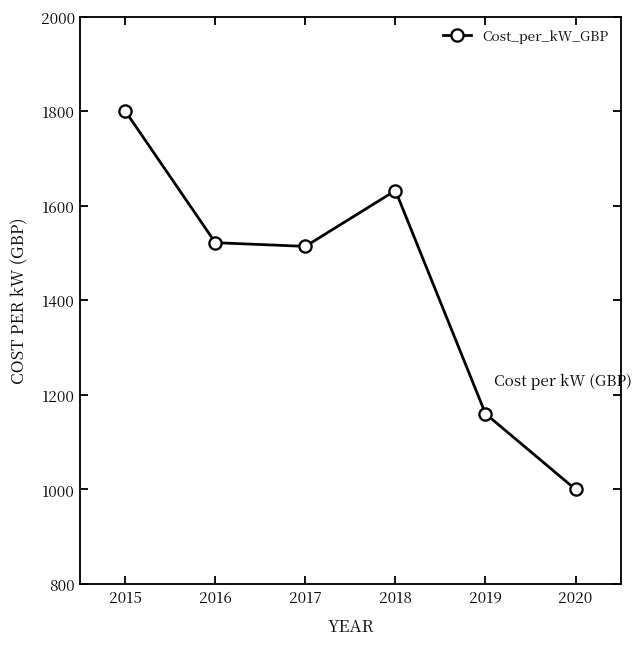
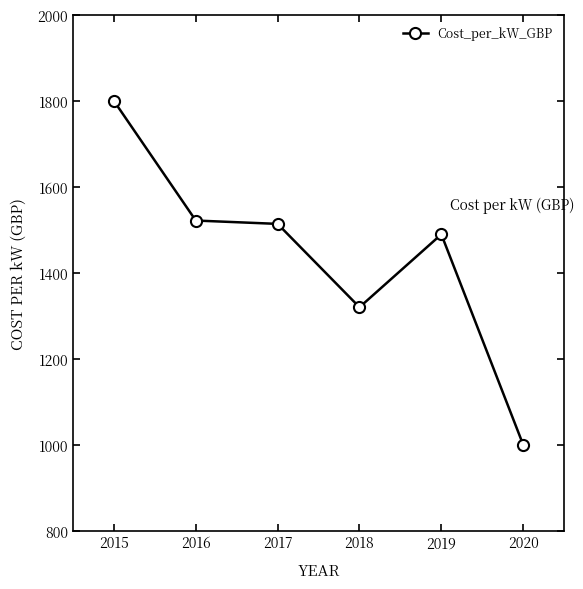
  {
    "2015": 1800,
    "2016": 1520,
    "2017": 1510,
-   "2018": 1630,
-   "2019": 1160,
+   "2018": 1320,
+   "2019": 1490,
    "2020": 1000
  }
